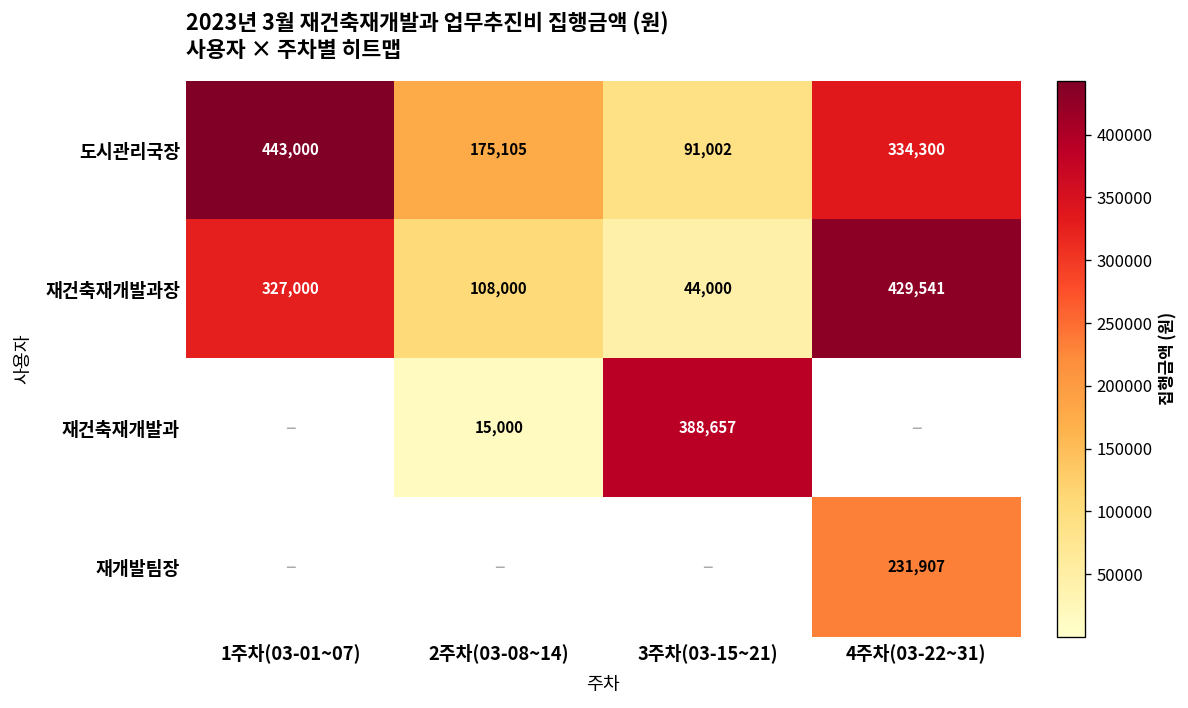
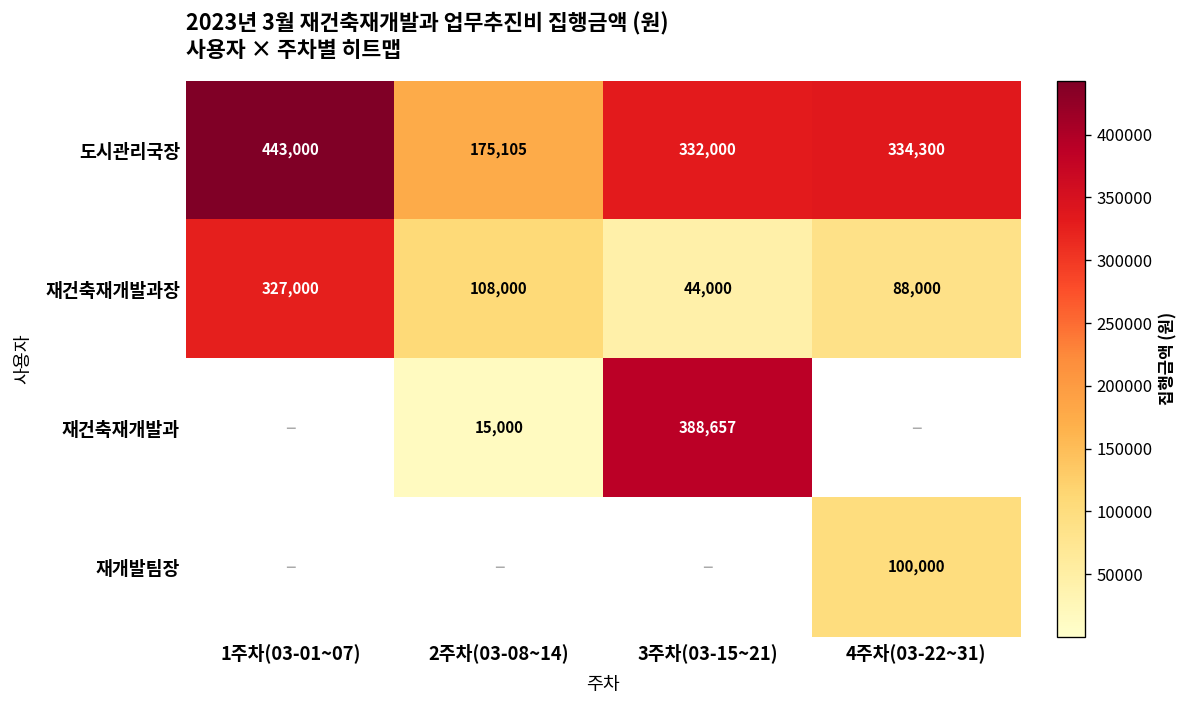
  {
    "도시관리국장": {
      "1주차(03-01~07)": "443,000",
      "2주차(03-08~14)": "175,105",
-     "3주차(03-15~21)": "91,002",
+     "3주차(03-15~21)": "332,000",
      "4주차(03-22~31)": "334,300"
    },
    "재건축재개발과장": {
      "1주차(03-01~07)": "327,000",
      "2주차(03-08~14)": "108,000",
      "3주차(03-15~21)": "44,000",
-     "4주차(03-22~31)": "429,541"
+     "4주차(03-22~31)": "88,000"
    },
    "재건축재개발과": {
      "2주차(03-08~14)": "15,000",
      "3주차(03-15~21)": "388,657"
    },
    "재개발팀장": {
-     "4주차(03-22~31)": "231,907"
+     "4주차(03-22~31)": "100,000"
    }
  }
